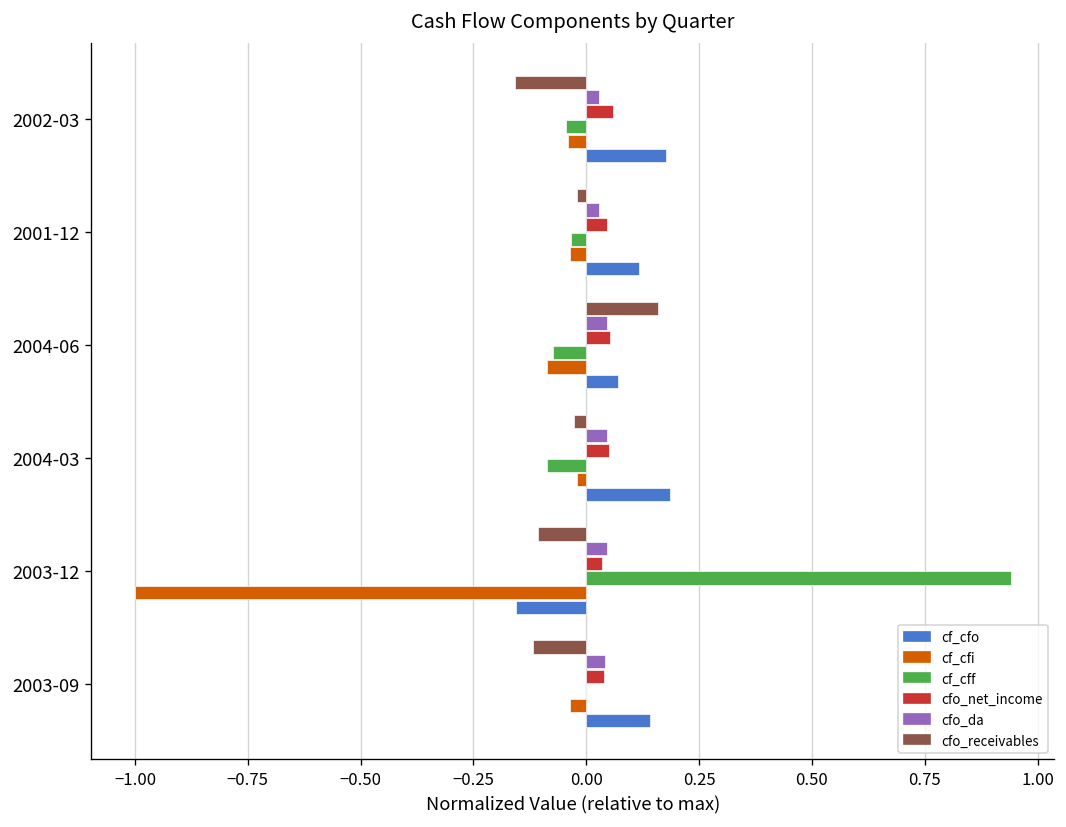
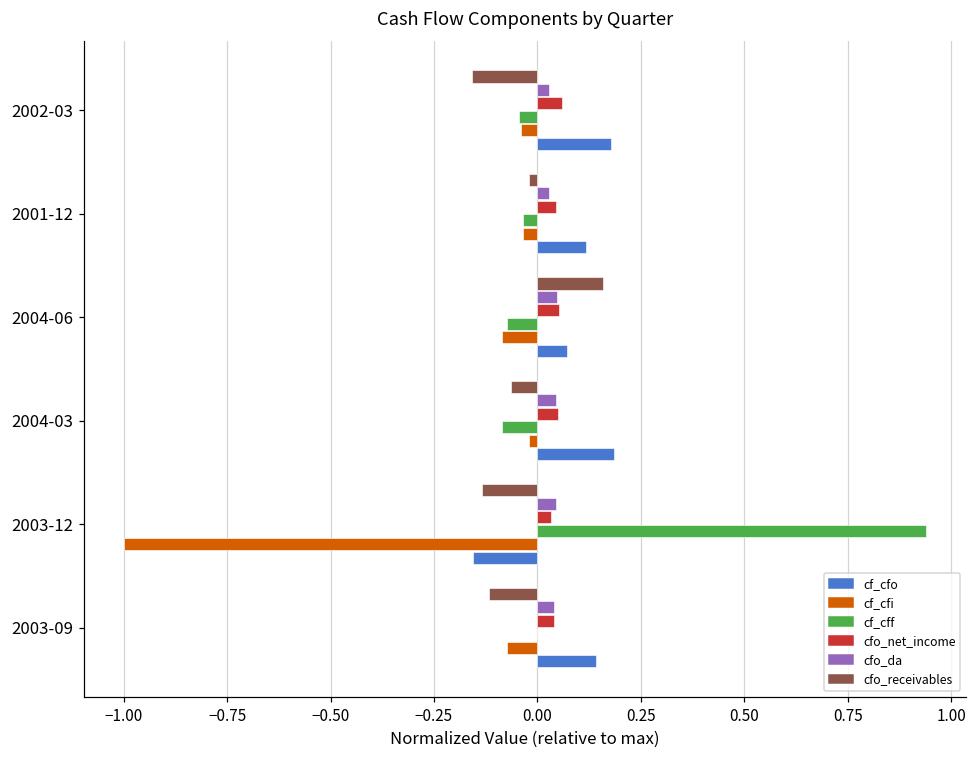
  {
    "cf_cfo": {
      "2002-03": 0.18,
      "2001-12": 0.12,
      "2004-06": 0.07,
      "2004-03": 0.19,
      "2003-12": -0.16,
      "2003-09": 0.14
    },
    "cf_cfi": {
      "2002-03": -0.04,
      "2001-12": -0.04,
      "2004-06": -0.09,
      "2004-03": -0.02,
      "2003-12": -1.00,
-     "2003-09": -0.04
+     "2003-09": -0.07
    },
    "cf_cff": {
      "2002-03": -0.05,
      "2001-12": -0.03,
      "2004-06": -0.07,
      "2004-03": -0.09,
      "2003-12": 0.94
    },
    "cfo_net_income": {
      "2002-03": 0.06,
      "2001-12": 0.05,
      "2004-06": 0.05,
      "2004-03": 0.05,
      "2003-12": 0.03,
      "2003-09": 0.04
    },
    "cfo_da": {
      "2002-03": 0.03,
      "2001-12": 0.03,
      "2004-06": 0.05,
      "2004-03": 0.05,
      "2003-12": 0.05,
      "2003-09": 0.04
    },
    "cfo_receivables": {
      "2002-03": -0.16,
      "2001-12": -0.02,
      "2004-06": 0.16,
-     "2004-03": -0.03,
-     "2003-12": -0.11,
+     "2004-03": -0.06,
+     "2003-12": -0.13,
      "2003-09": -0.12
    }
  }
